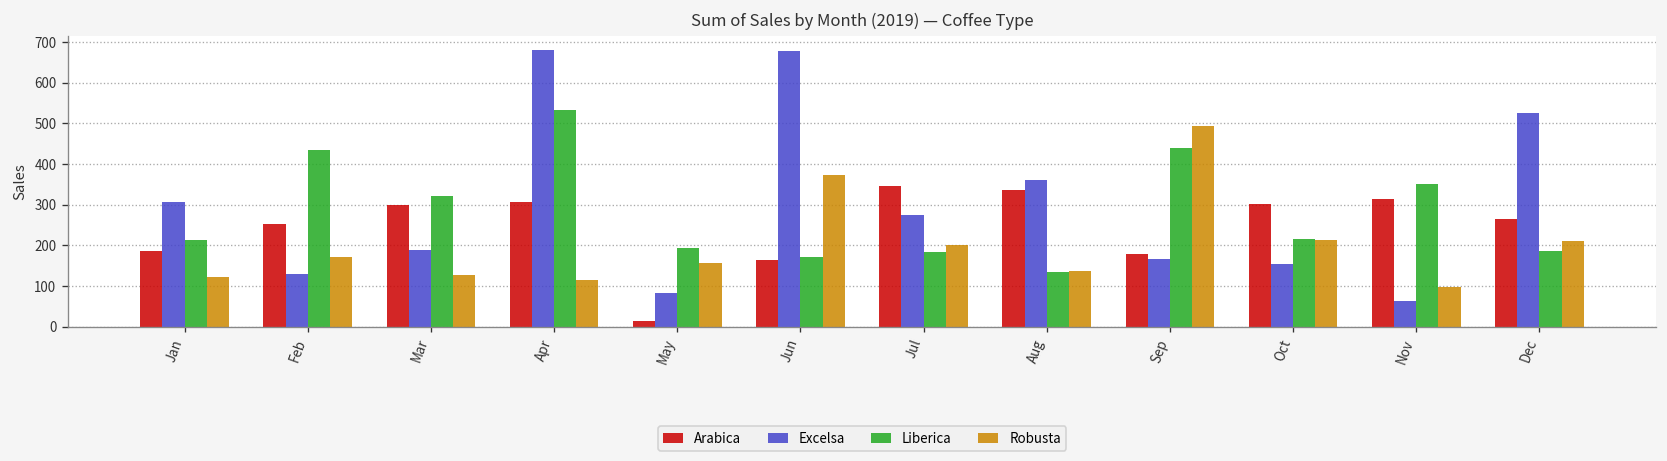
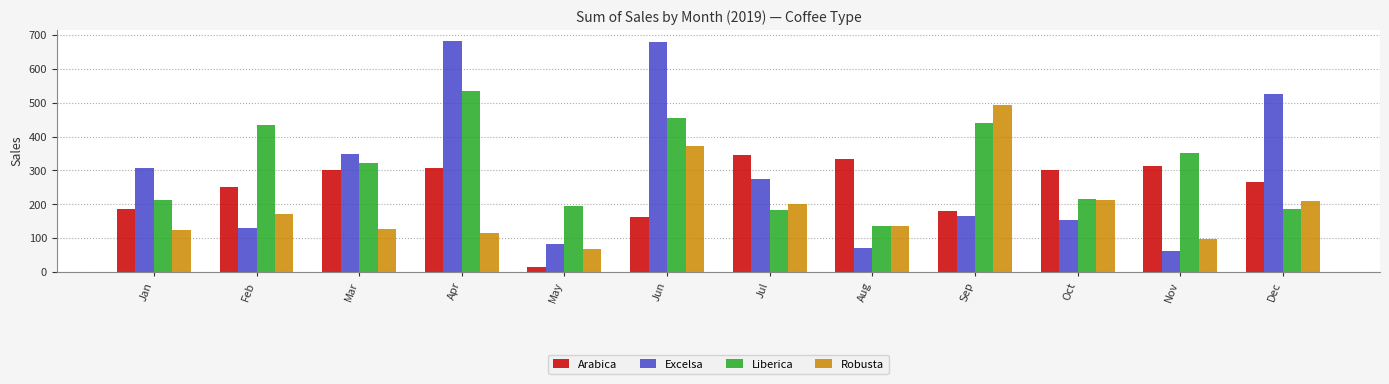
  {
    "Arabica": {
      "Jan": 190,
      "Feb": 250,
      "Mar": 300,
      "Apr": 310,
      "May": 10,
      "Jun": 160,
      "Jul": 350,
      "Aug": 330,
      "Sep": 180,
      "Oct": 300,
      "Nov": 310,
      "Dec": 270
    },
    "Excelsa": {
      "Jan": 310,
      "Feb": 130,
-     "Mar": 190,
+     "Mar": 350,
      "Apr": 680,
      "May": 80,
      "Jun": 680,
      "Jul": 270,
-     "Aug": 360,
+     "Aug": 70,
      "Sep": 170,
      "Oct": 150,
      "Nov": 60,
      "Dec": 530
    },
    "Liberica": {
      "Jan": 210,
      "Feb": 430,
      "Mar": 320,
      "Apr": 530,
      "May": 190,
-     "Jun": 170,
+     "Jun": 450,
      "Jul": 180,
      "Aug": 130,
      "Sep": 440,
      "Oct": 220,
      "Nov": 350,
      "Dec": 190
    },
    "Robusta": {
      "Jan": 120,
      "Feb": 170,
      "Mar": 130,
      "Apr": 110,
-     "May": 160,
+     "May": 70,
      "Jun": 370,
      "Jul": 200,
      "Aug": 140,
      "Sep": 490,
      "Oct": 210,
      "Nov": 100,
      "Dec": 210
    }
  }
